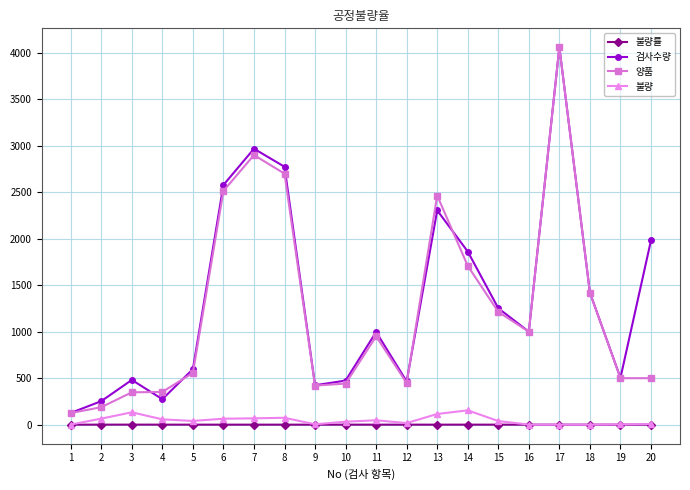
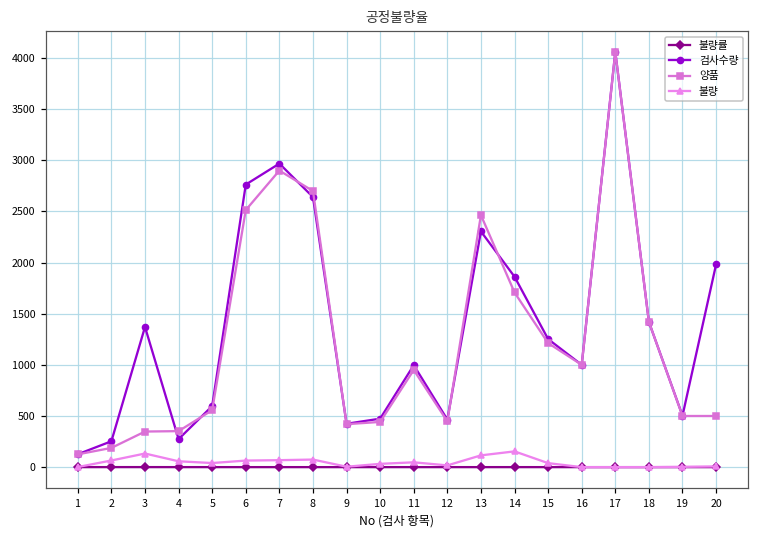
  {
    "불량률": {
      "2": 0,
      "3": 0,
      "4": 0,
      "5": 0,
      "6": 0,
      "7": 0,
      "8": 0,
      "10": 0,
      "11": 0,
      "13": 0,
      "14": 0,
      "15": 0
    },
    "검사수량": {
      "2": 300,
-     "3": 500,
+     "3": 1400,
      "4": 300,
      "5": 600,
-     "6": 2600,
+     "6": 2800,
      "7": 3000,
-     "8": 2800,
+     "8": 2600,
      "10": 500,
      "11": 1000,
      "13": 2300,
      "14": 1900,
      "15": 1300,
      "20": 2000
    }
  }
